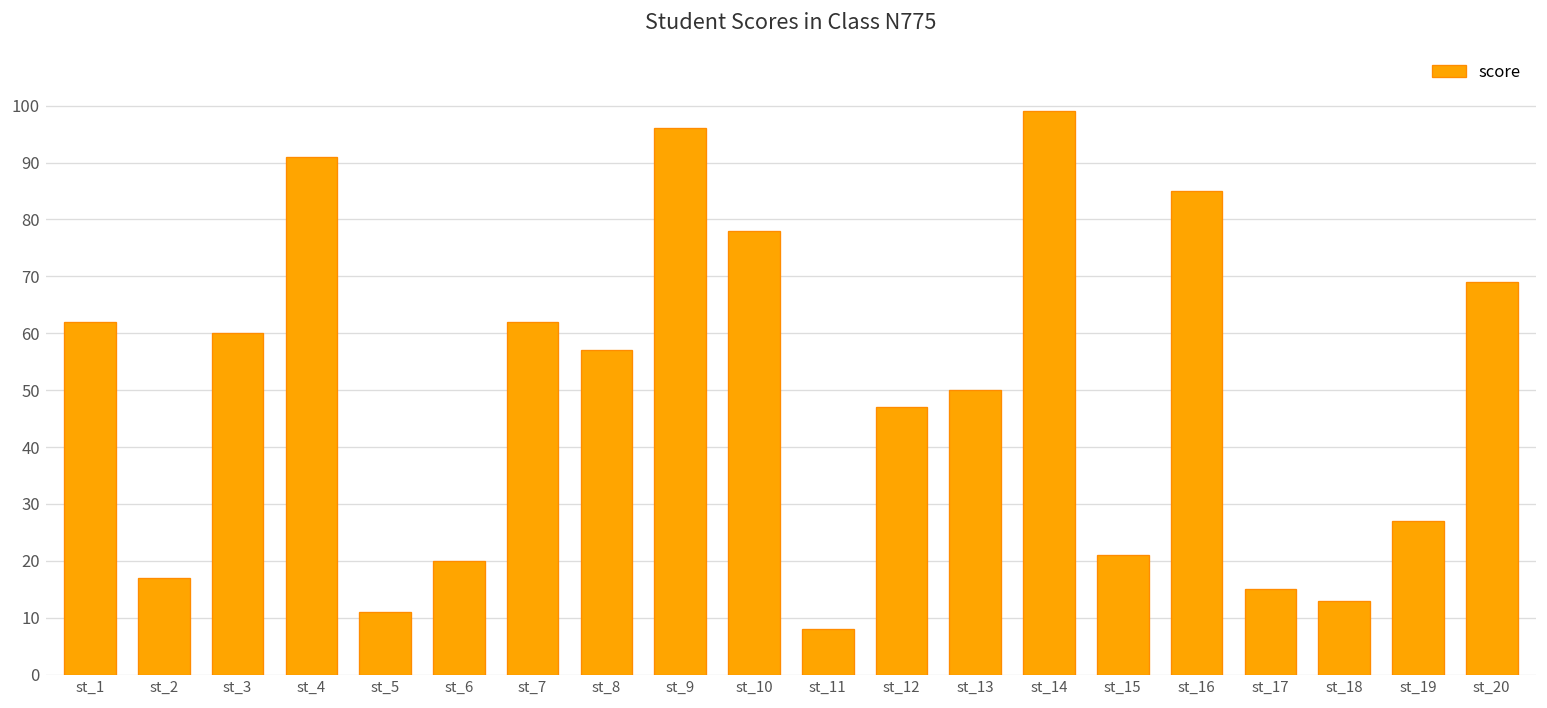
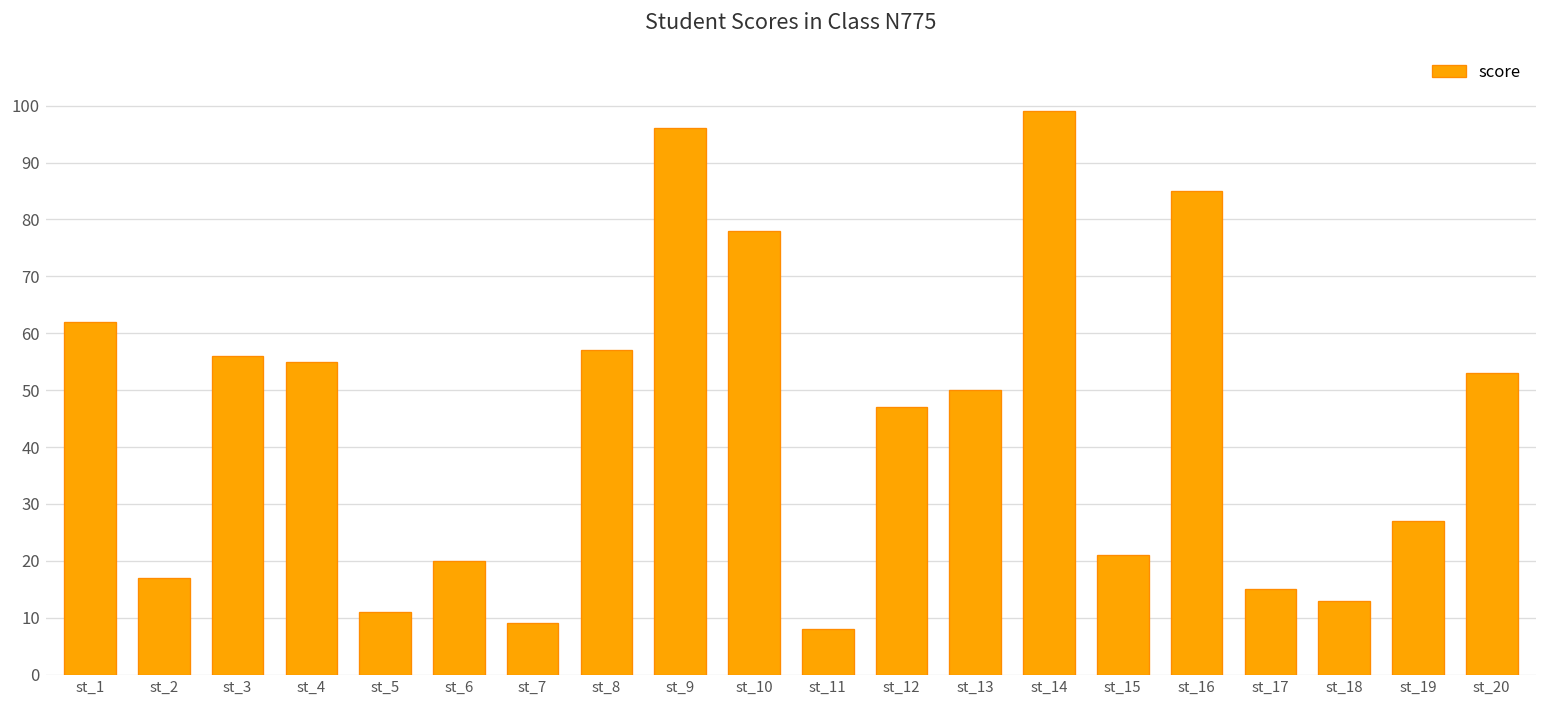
  {
    "st_1": 62,
    "st_2": 17,
-   "st_3": 60,
-   "st_4": 91,
+   "st_3": 56,
+   "st_4": 55,
    "st_5": 11,
    "st_6": 20,
-   "st_7": 62,
+   "st_7": 9,
    "st_8": 57,
    "st_9": 96,
    "st_10": 78,
    "st_11": 8,
    "st_12": 47,
    "st_13": 50,
    "st_14": 99,
    "st_15": 21,
    "st_16": 85,
    "st_17": 15,
    "st_18": 13,
    "st_19": 27,
-   "st_20": 69
+   "st_20": 53
  }
